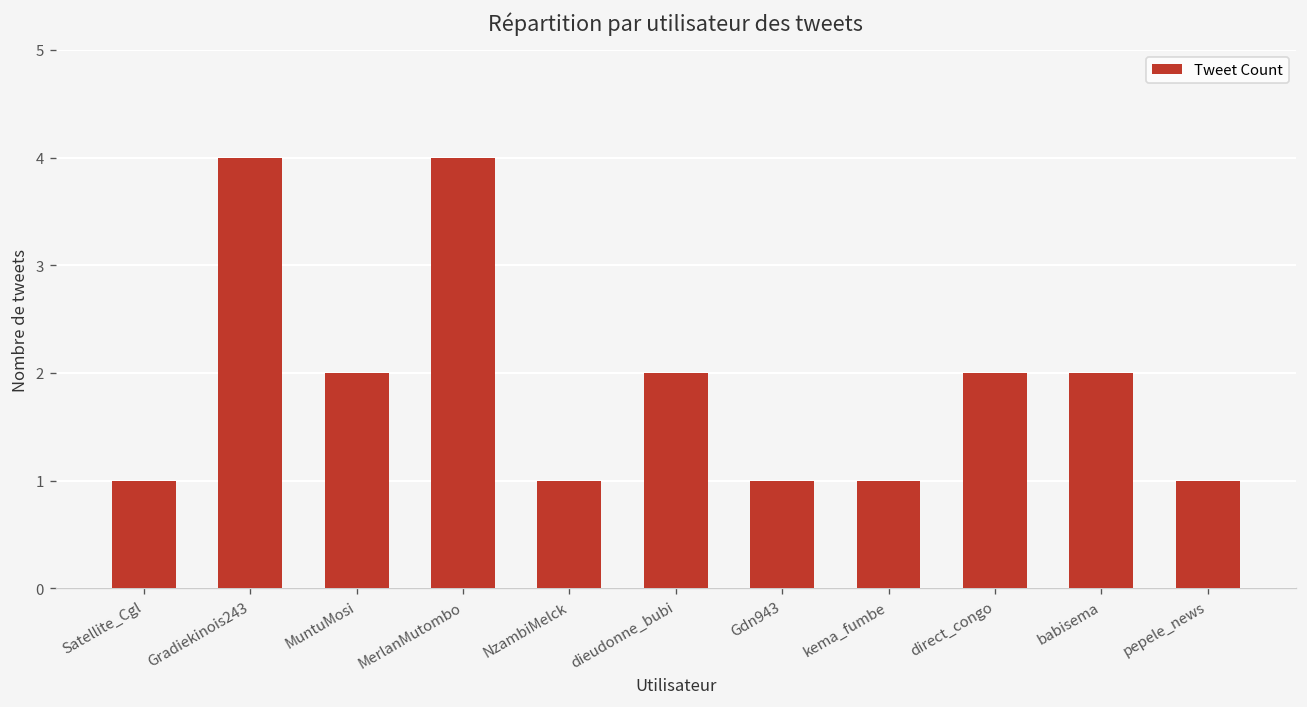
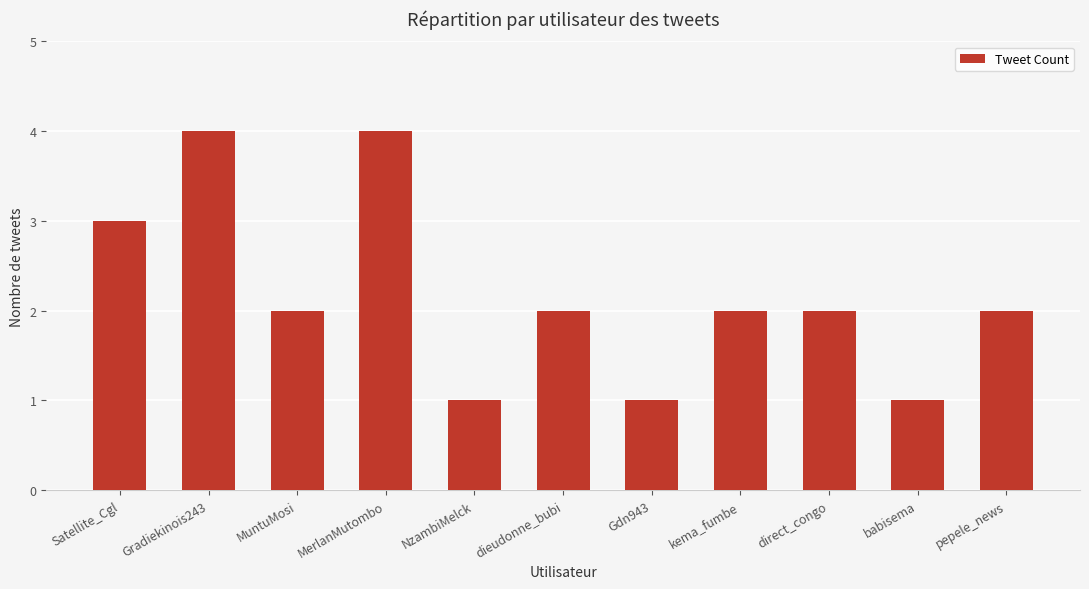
  {
-   "Satellite_Cgl": 1,
+   "Satellite_Cgl": 3,
    "Gradiekinois243": 4,
    "MuntuMosi": 2,
    "MerlanMutombo": 4,
    "NzambiMelck": 1,
    "dieudonne_bubi": 2,
    "Gdn943": 1,
-   "kema_fumbe": 1,
+   "kema_fumbe": 2,
    "direct_congo": 2,
-   "babisema": 2,
-   "pepele_news": 1
+   "babisema": 1,
+   "pepele_news": 2
  }
